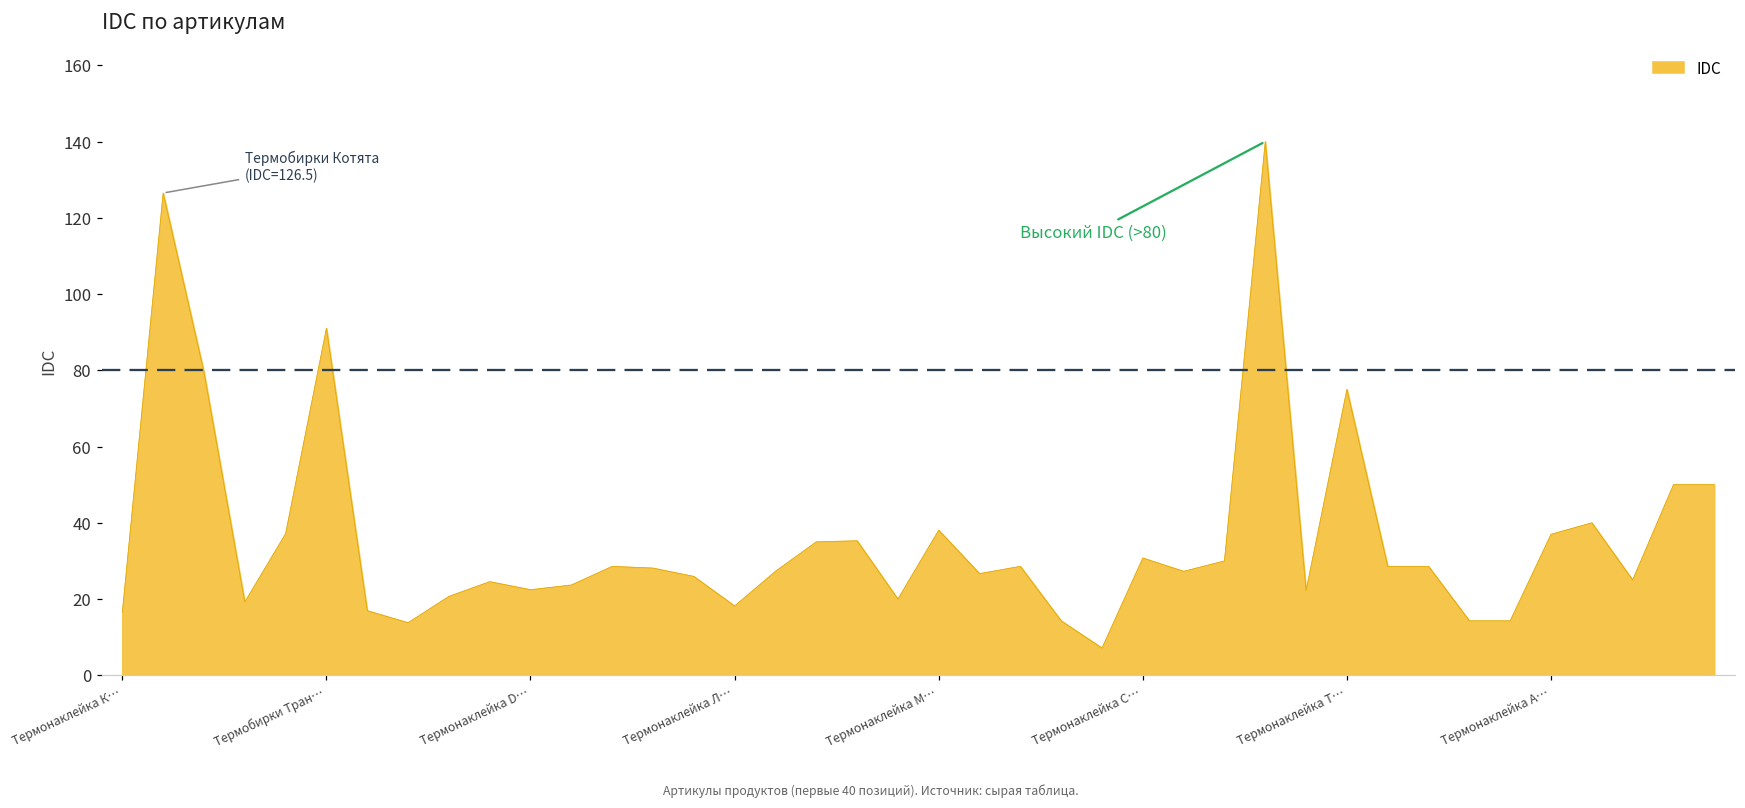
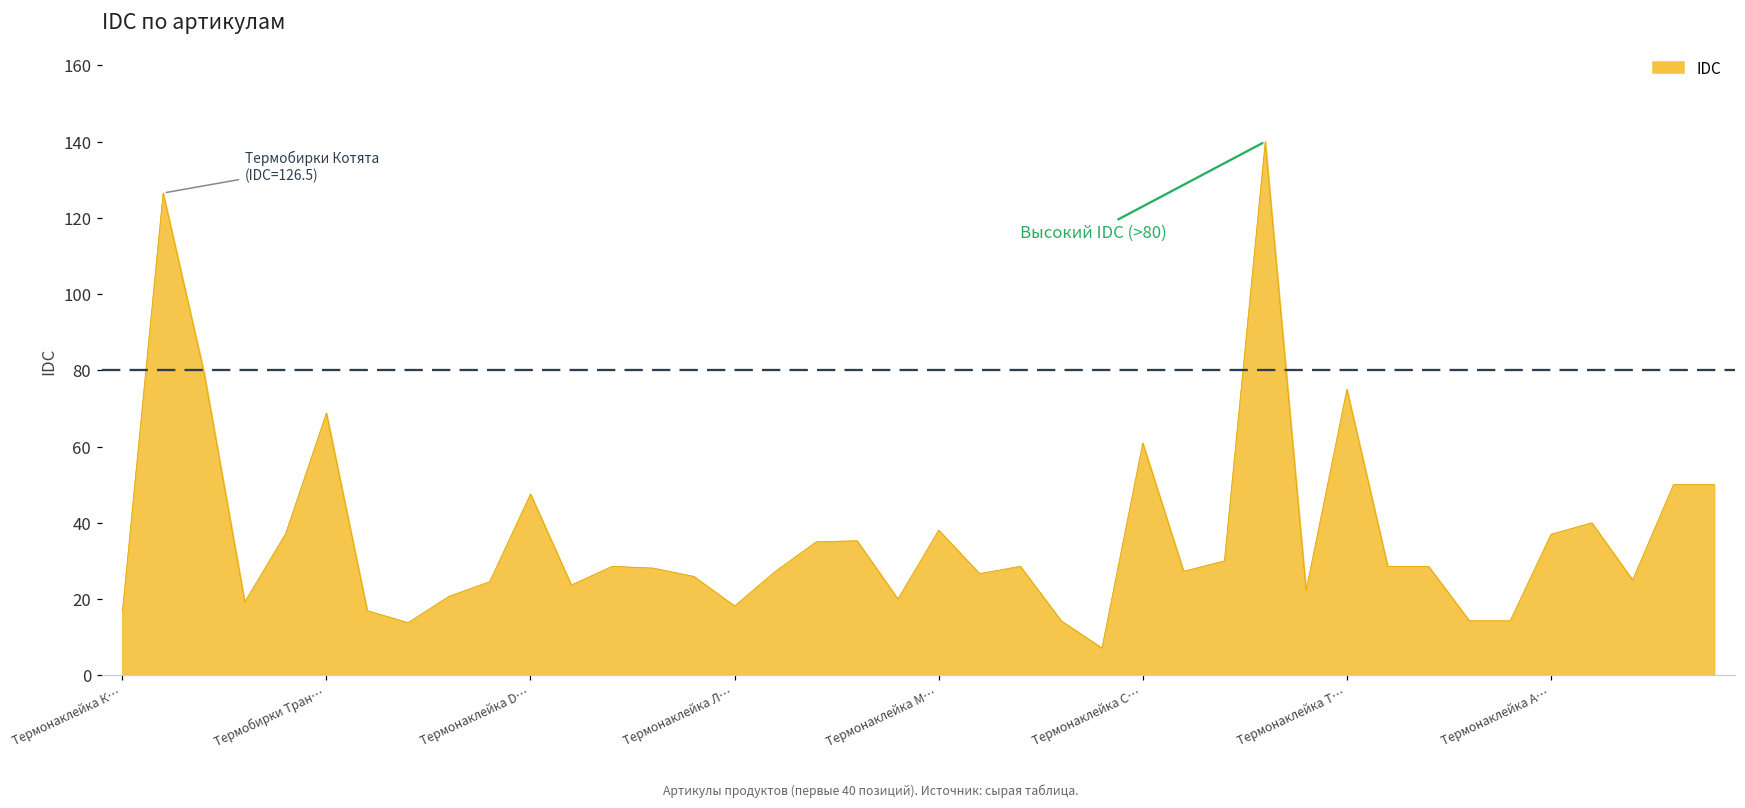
  {
    "Термонаклейка К…": 16,
-   "Термобирки Тран…": 91,
-   "Термонаклейка D…": 22,
+   "Термобирки Тран…": 69,
+   "Термонаклейка D…": 48,
    "Термонаклейка Л…": 18,
    "Термонаклейка М…": 38,
-   "Термонаклейка С…": 31,
+   "Термонаклейка С…": 61,
    "Термонаклейка Т…": 75,
    "Термонаклейка А…": 37
  }
